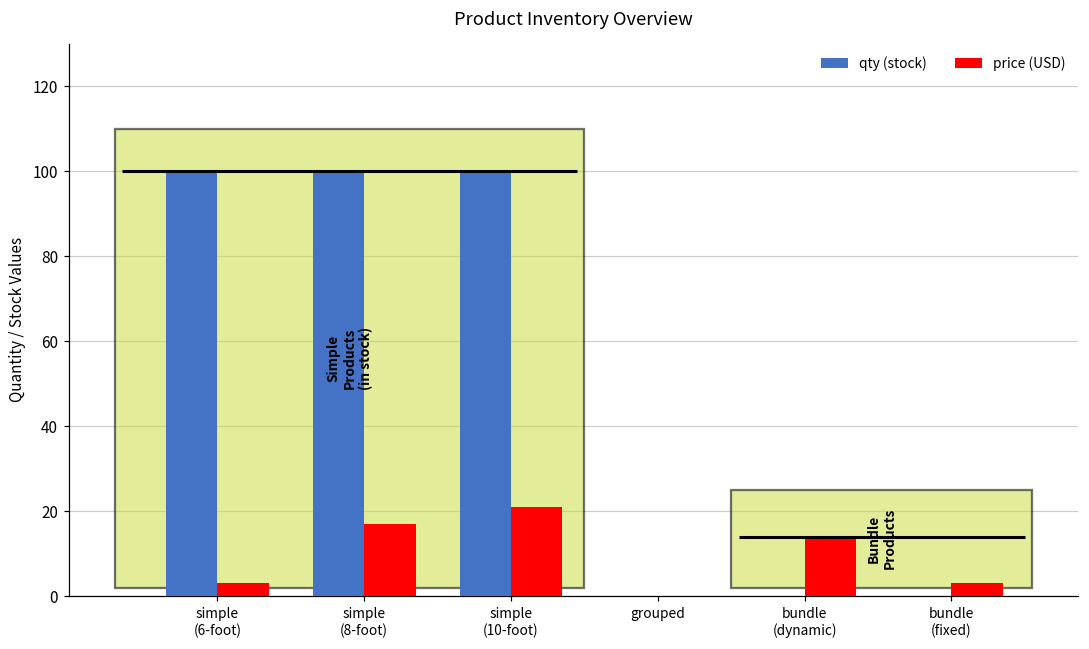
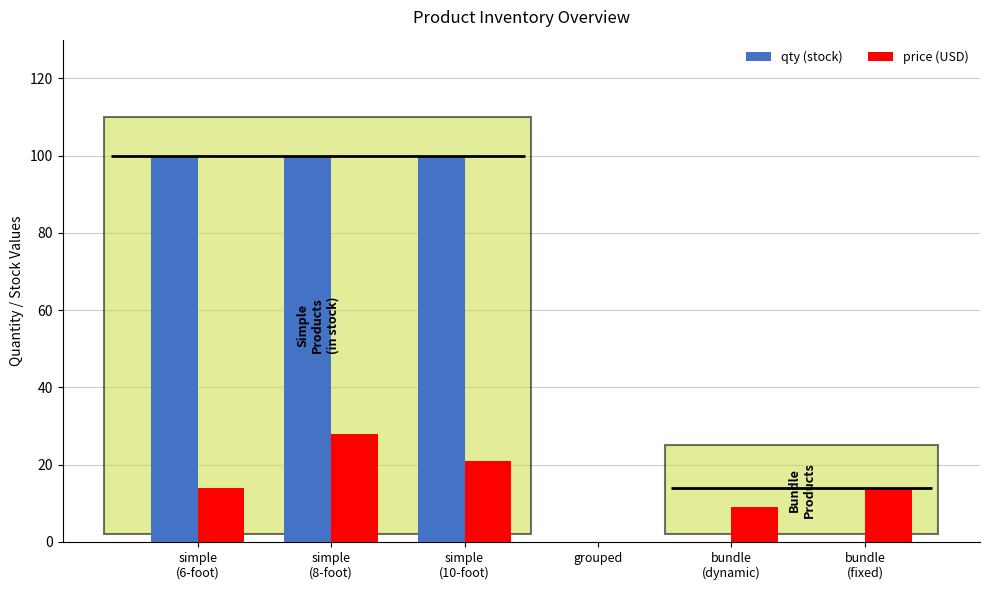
  {
    "qty (stock)": {
      "simple (6-foot)": 100,
      "simple (8-foot)": 100,
      "simple (10-foot)": 100,
      "grouped": 0,
      "bundle (dynamic)": 0,
      "bundle (fixed)": 0
    },
    "price (USD)": {
-     "simple (6-foot)": 3,
-     "simple (8-foot)": 17,
+     "simple (6-foot)": 14,
+     "simple (8-foot)": 28,
      "simple (10-foot)": 21,
      "grouped": 0,
-     "bundle (dynamic)": 14,
-     "bundle (fixed)": 3
+     "bundle (dynamic)": 9,
+     "bundle (fixed)": 14
    }
  }
